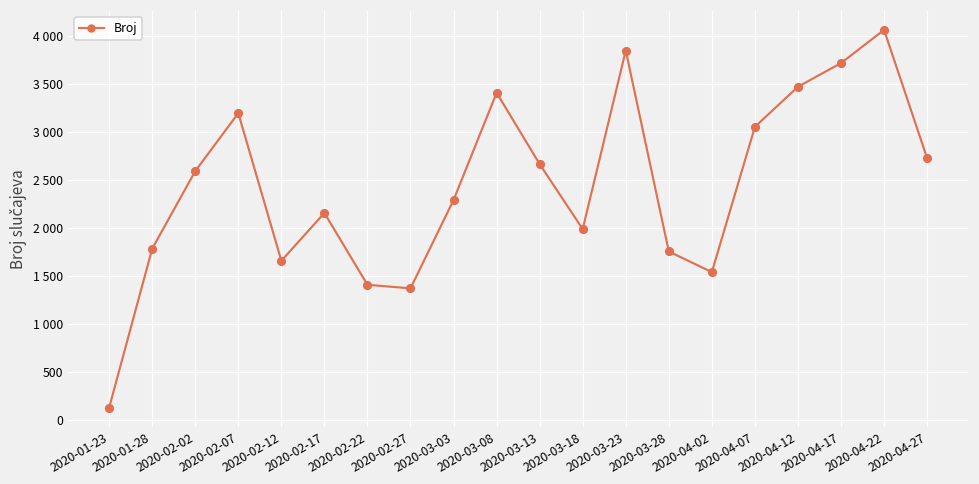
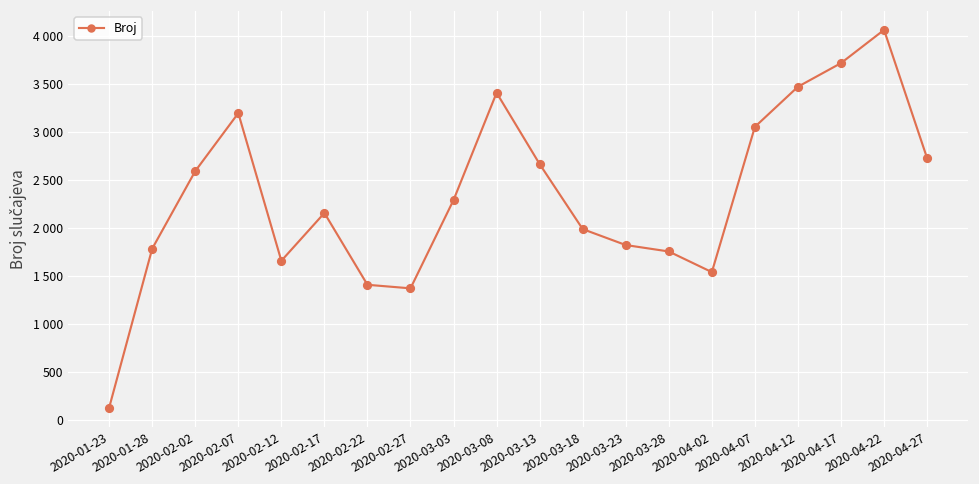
  {
    "2020-01-23": 100,
    "2020-01-28": 1800,
    "2020-02-02": 2600,
    "2020-02-07": 3200,
    "2020-02-12": 1700,
    "2020-02-17": 2200,
    "2020-02-22": 1400,
    "2020-02-27": 1400,
    "2020-03-03": 2300,
    "2020-03-08": 3400,
    "2020-03-13": 2700,
    "2020-03-18": 2000,
-   "2020-03-23": 3900,
+   "2020-03-23": 1800,
    "2020-03-28": 1800,
    "2020-04-02": 1500,
    "2020-04-07": 3100,
    "2020-04-12": 3500,
    "2020-04-17": 3700,
    "2020-04-22": 4100,
    "2020-04-27": 2700
  }
